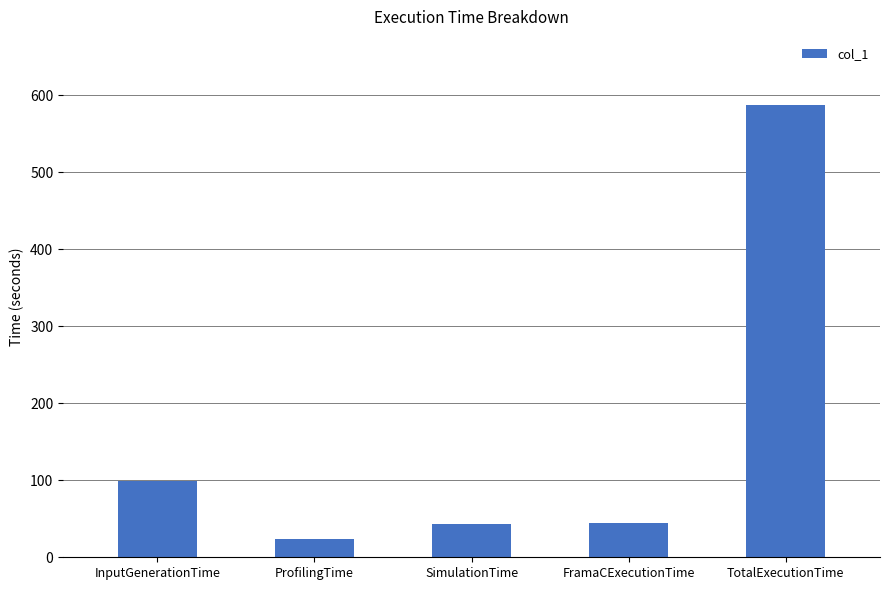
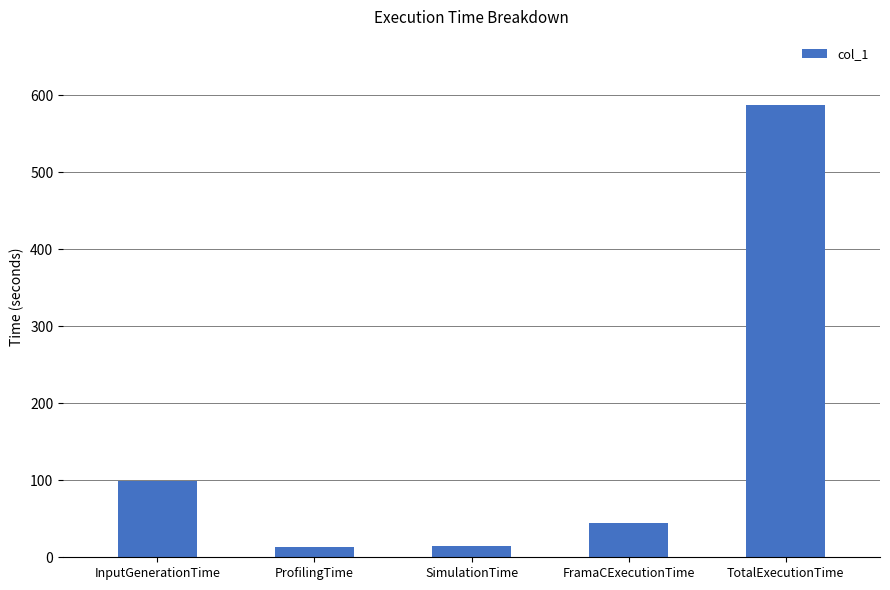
  {
    "InputGenerationTime": 100,
-   "ProfilingTime": 20,
-   "SimulationTime": 40,
+   "ProfilingTime": 10,
+   "SimulationTime": 20,
    "FramaCExecutionTime": 40,
    "TotalExecutionTime": 590
  }
